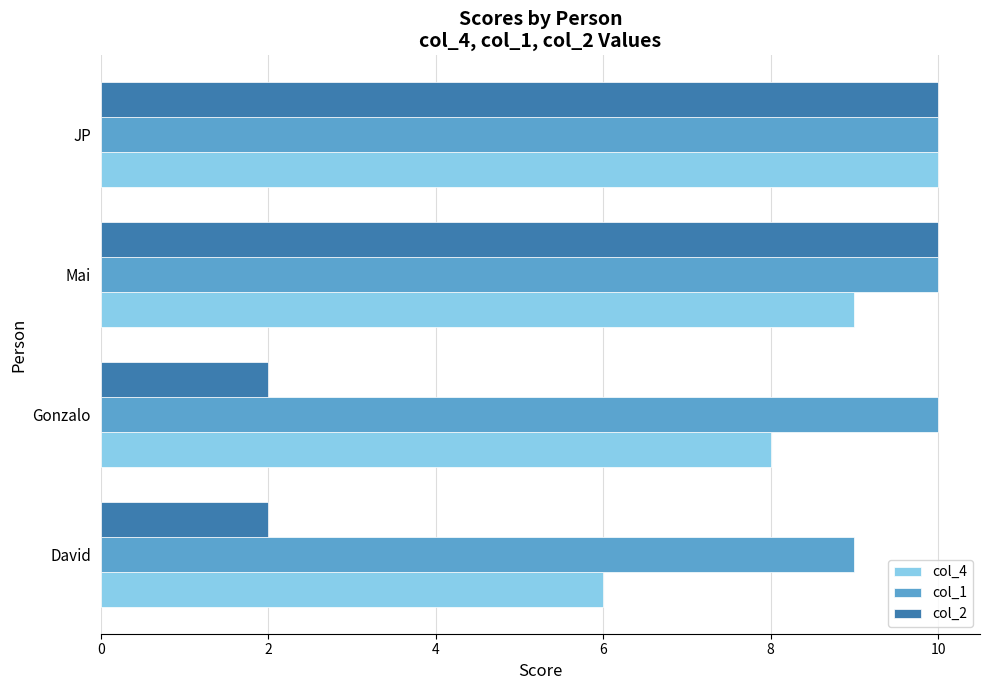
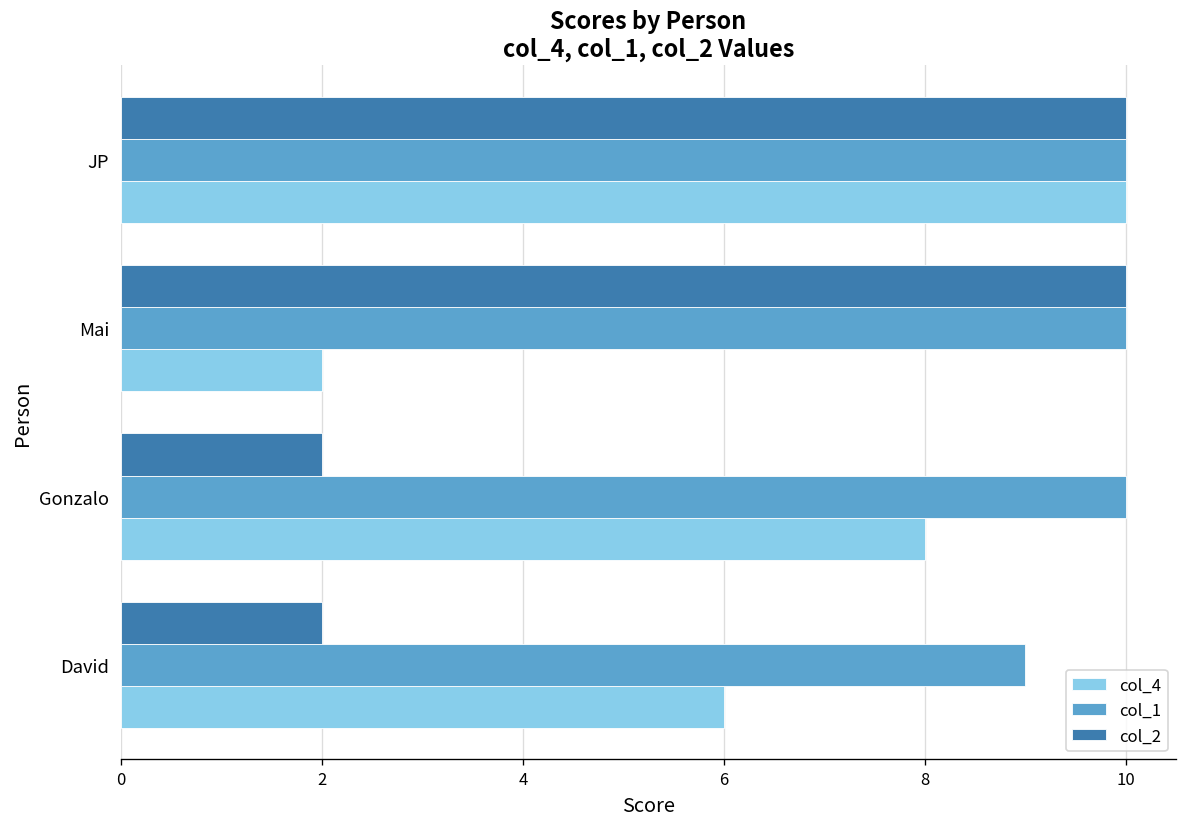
  {
    "col_4": {
      "JP": 10,
-     "Mai": 9,
+     "Mai": 2,
      "Gonzalo": 8,
      "David": 6
    }
  }
